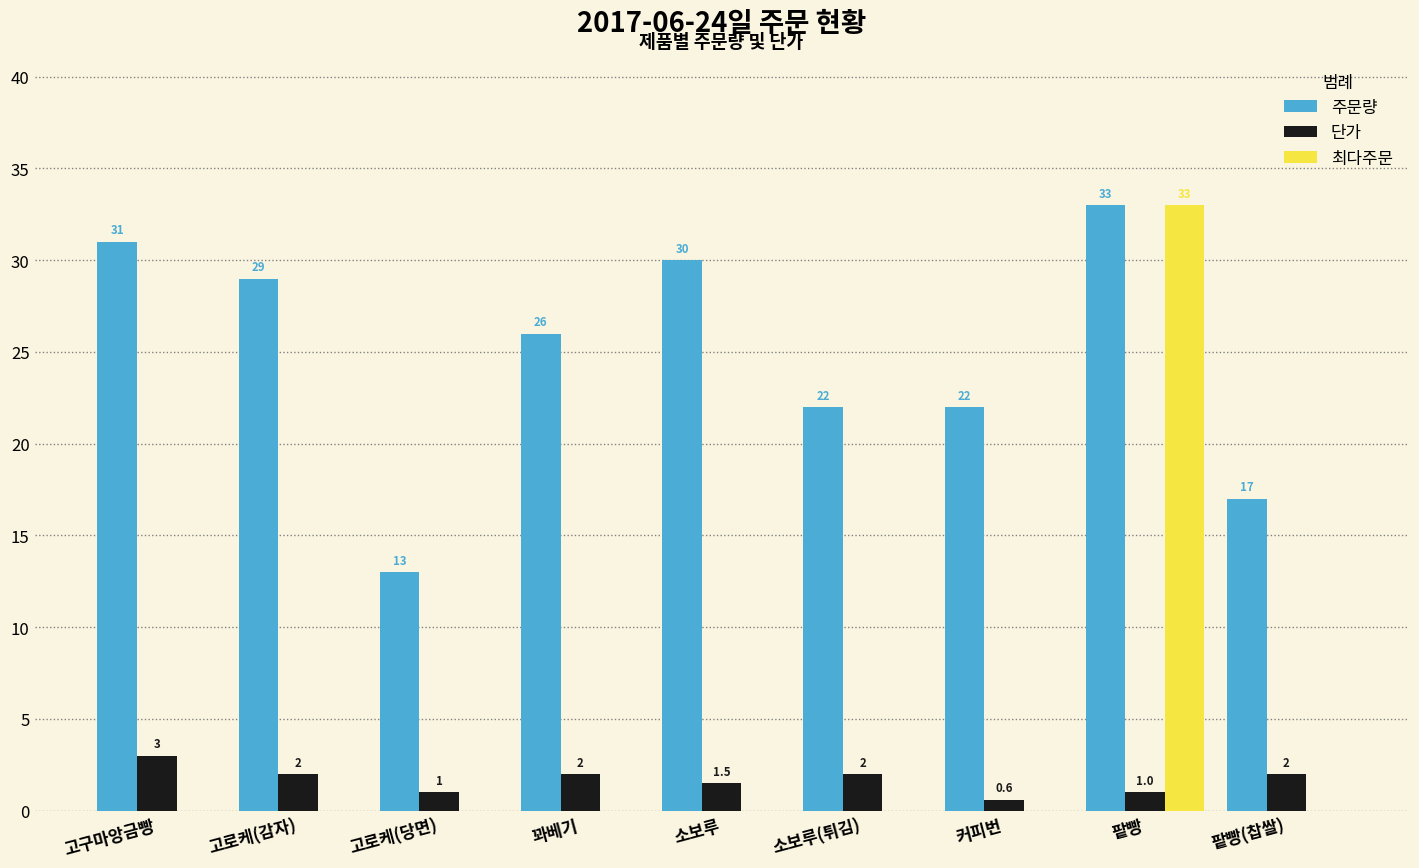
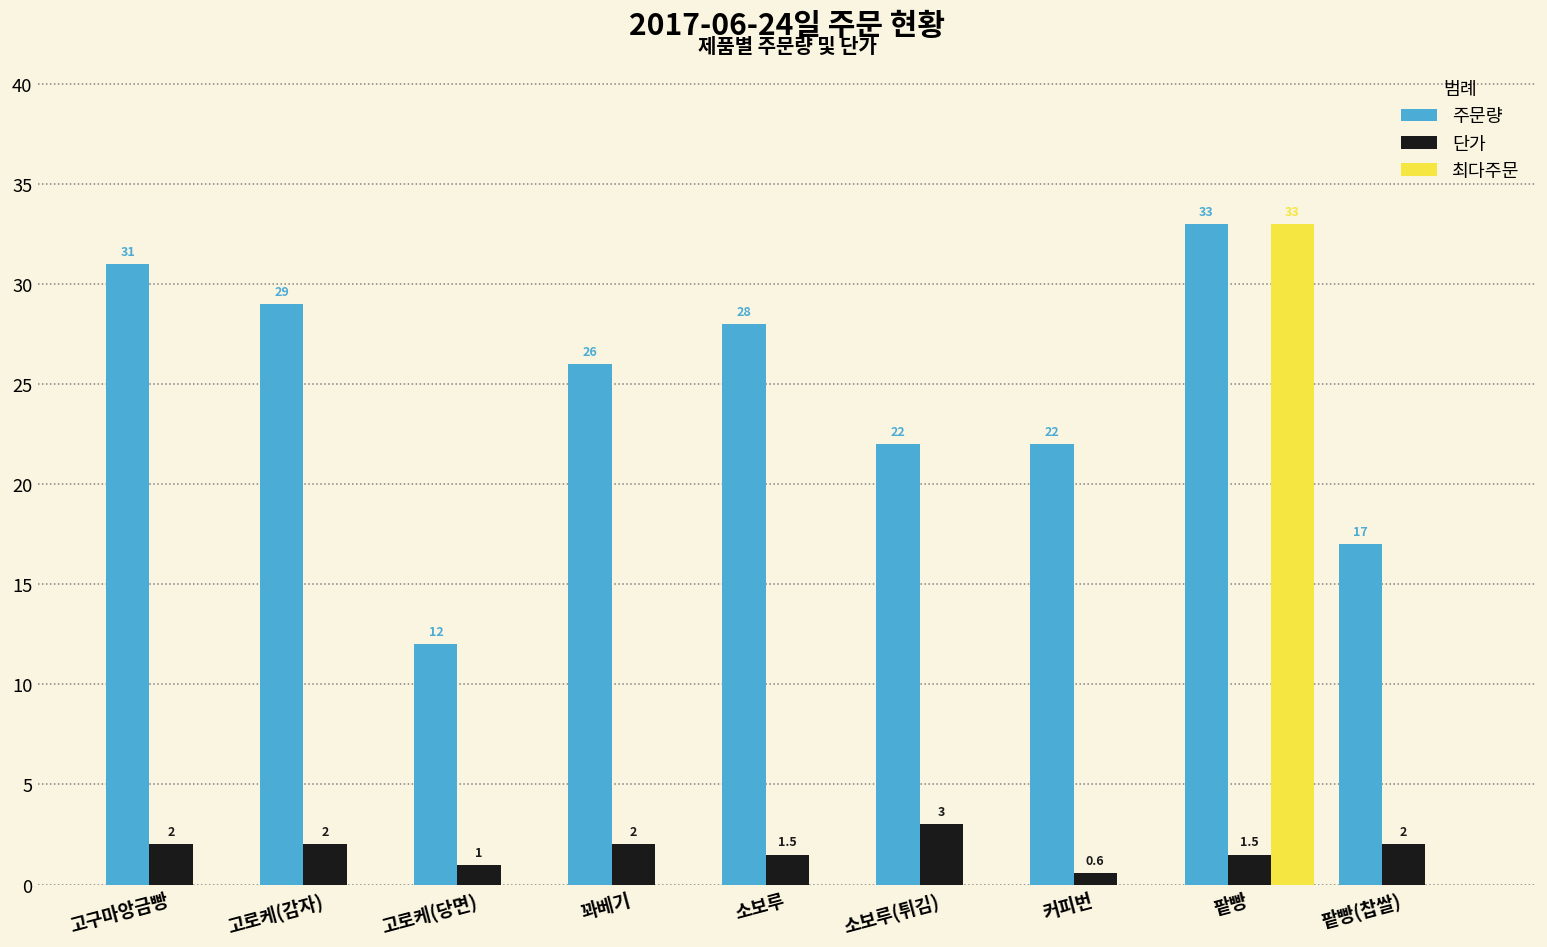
  {
    "주문량": {
      "고구마앙금빵": 31,
      "고로케(감자)": 29,
-     "고로케(당면)": 13,
+     "고로케(당면)": 12,
      "꽈베기": 26,
-     "소보루": 30,
+     "소보루": 28,
      "소보루(튀김)": 22,
      "커피번": 22,
      "팥빵": 33,
      "팥빵(찹쌀)": 17
    },
    "단가": {
-     "고구마앙금빵": 3,
+     "고구마앙금빵": 2,
      "고로케(감자)": 2,
      "고로케(당면)": 1,
      "꽈베기": 2,
      "소보루": 1.5,
-     "소보루(튀김)": 2,
+     "소보루(튀김)": 3,
      "커피번": 0.6,
-     "팥빵": 1.0,
+     "팥빵": 1.5,
      "팥빵(찹쌀)": 2
    },
    "최다주문": {
      "팥빵": 33
    }
  }
